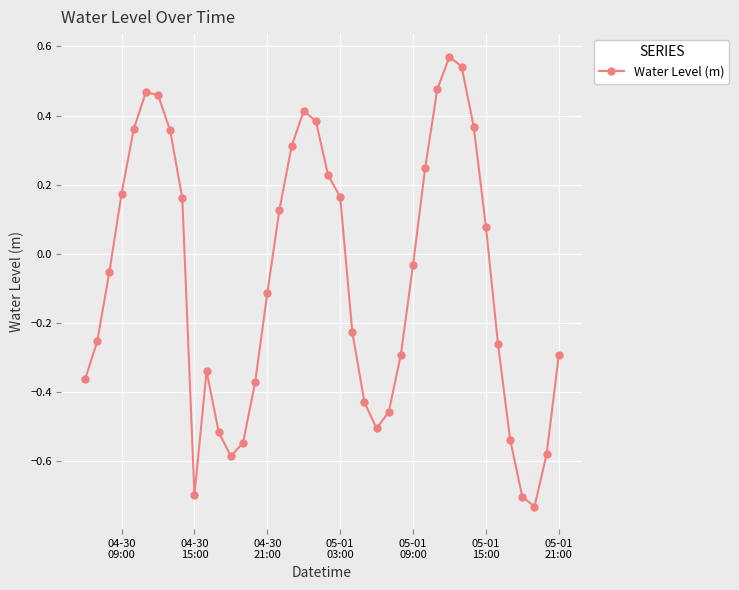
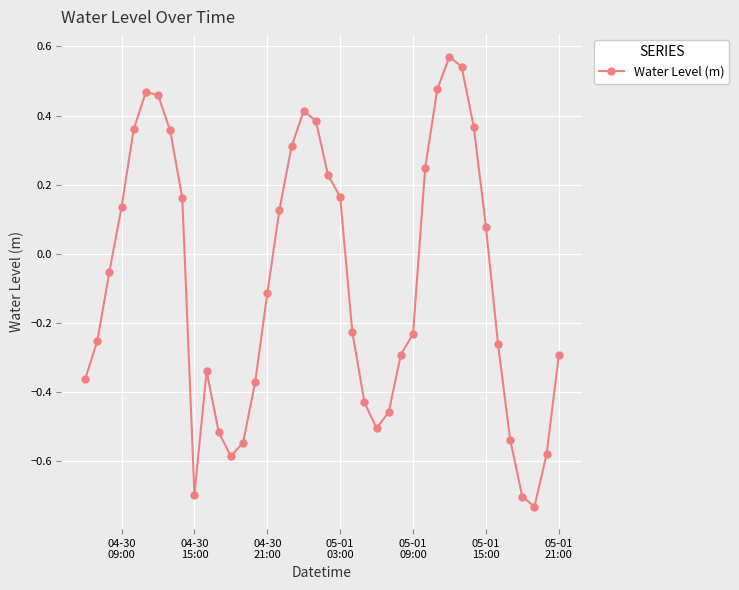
  {
-   "04-30 09:00": 0.17,
+   "04-30 09:00": 0.14,
    "04-30 15:00": -0.70,
    "04-30 21:00": -0.11,
    "05-01 03:00": 0.17,
-   "05-01 09:00": -0.03,
+   "05-01 09:00": -0.23,
    "05-01 15:00": 0.08,
    "05-01 21:00": -0.29
  }
